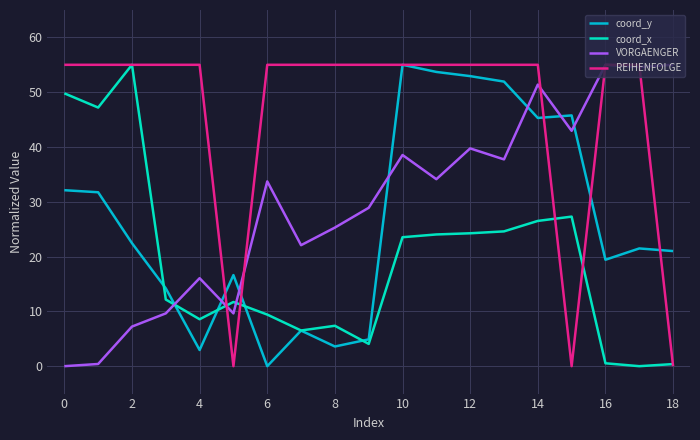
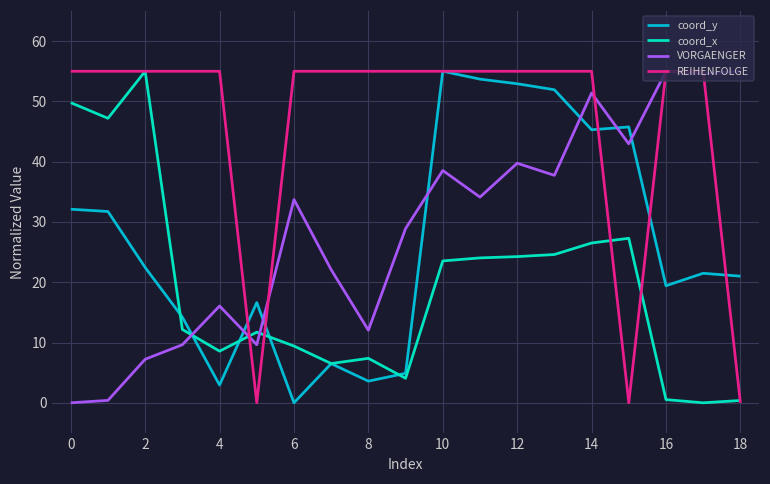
  {
    "VORGAENGER": {
      "0": 0,
      "2": 7,
      "4": 16,
      "6": 34,
-     "8": 25,
+     "8": 12,
      "10": 39,
      "12": 40,
      "14": 51
    },
    "REIHENFOLGE": {
      "0": 55,
      "4": 55,
      "6": 55,
      "8": 55,
      "12": 55,
      "14": 55
    }
  }
